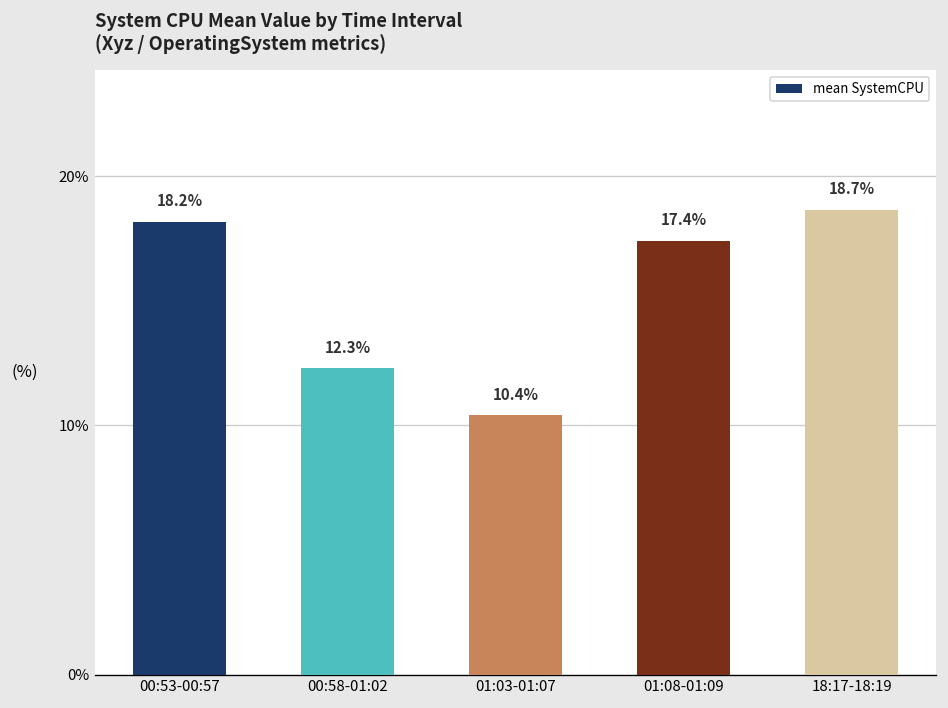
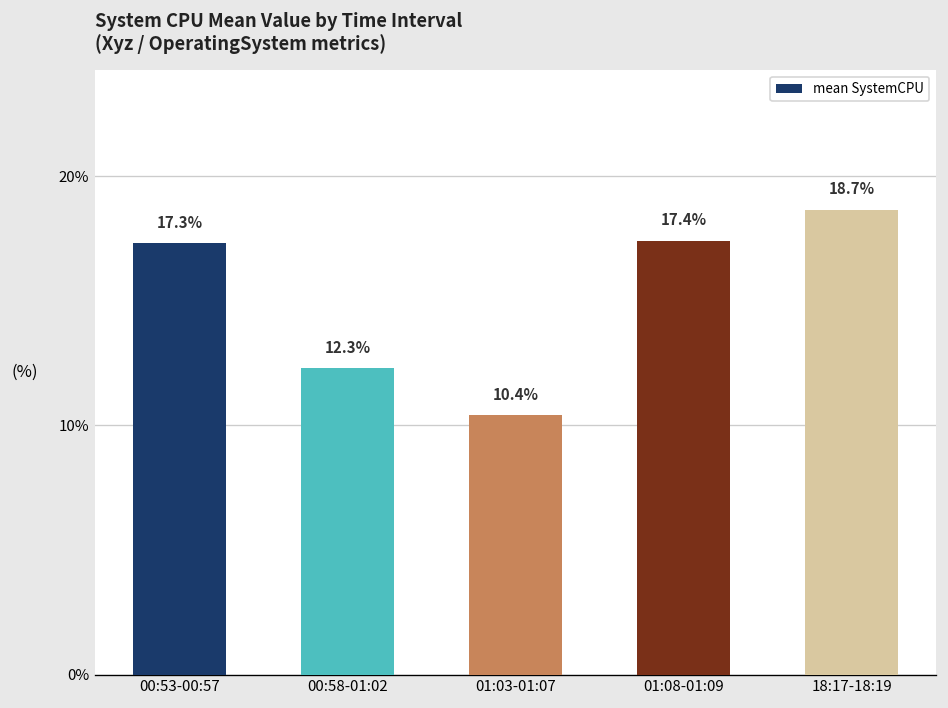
  {
-   "00:53-00:57": "18.2%",
+   "00:53-00:57": "17.3%",
    "00:58-01:02": "12.3%",
    "01:03-01:07": "10.4%",
    "01:08-01:09": "17.4%",
    "18:17-18:19": "18.7%"
  }
